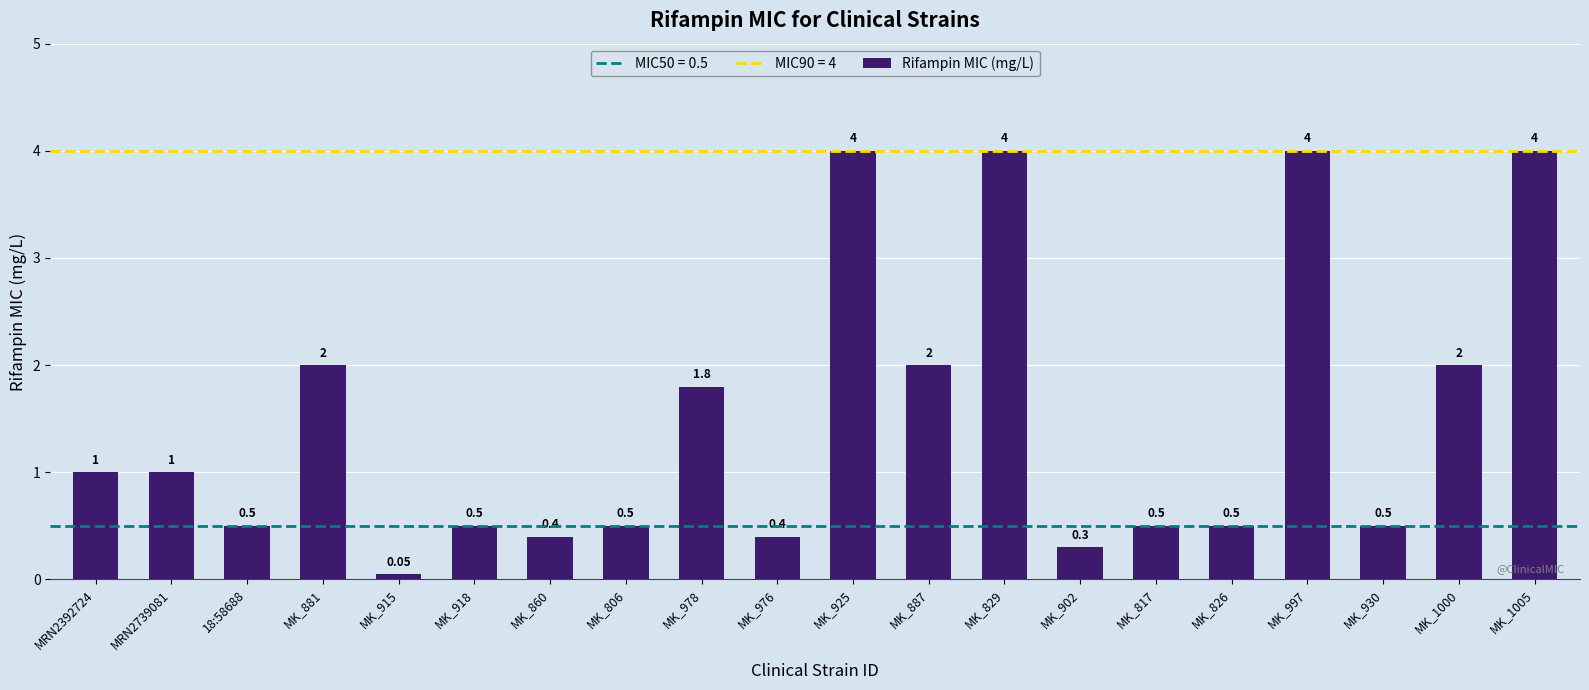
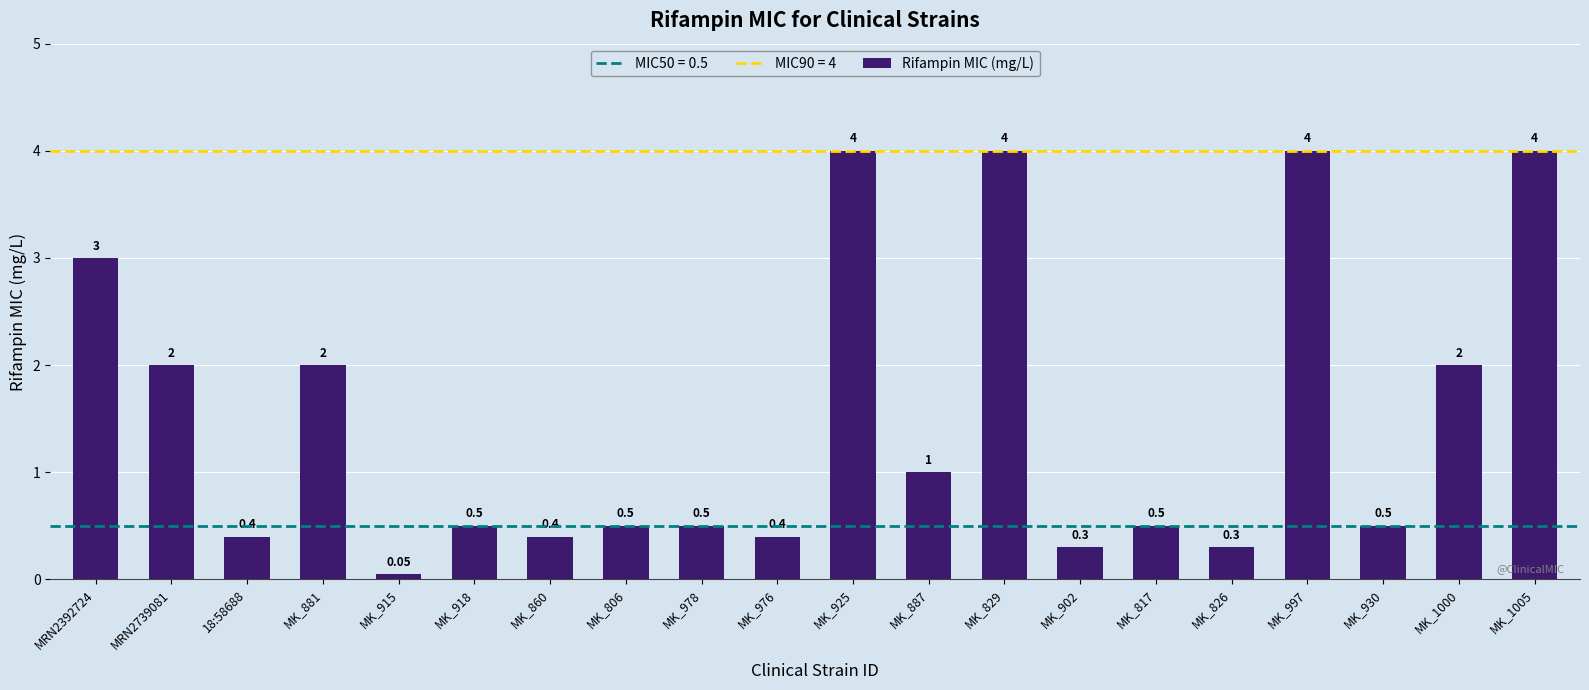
  {
-   "MRN2392724": 1,
-   "MRN2739081": 1,
-   "18:58688": 0.5,
+   "MRN2392724": 3,
+   "MRN2739081": 2,
+   "18:58688": 0.4,
    "MK_881": 2,
    "MK_915": 0.05,
    "MK_918": 0.5,
    "MK_860": 0.4,
    "MK_806": 0.5,
-   "MK_978": 1.8,
+   "MK_978": 0.5,
    "MK_976": 0.4,
    "MK_925": 4,
-   "MK_887": 2,
+   "MK_887": 1,
    "MK_829": 4,
    "MK_902": 0.3,
    "MK_817": 0.5,
-   "MK_826": 0.5,
+   "MK_826": 0.3,
    "MK_997": 4,
    "MK_930": 0.5,
    "MK_1000": 2,
    "MK_1005": 4
  }
